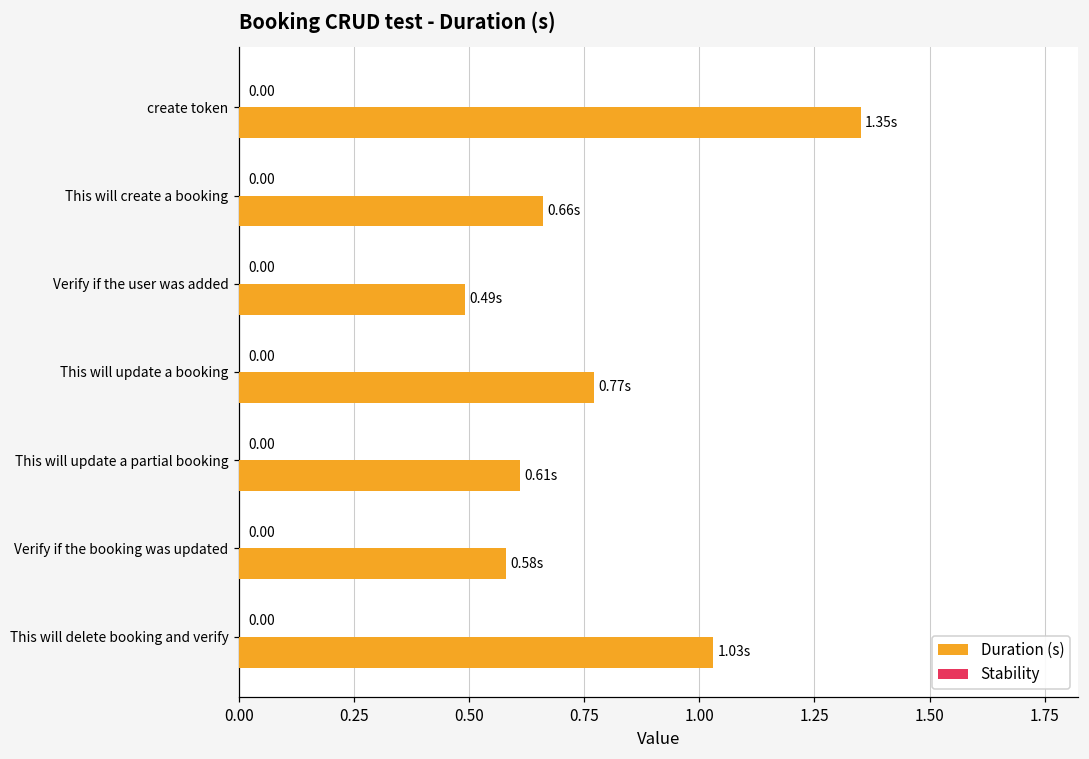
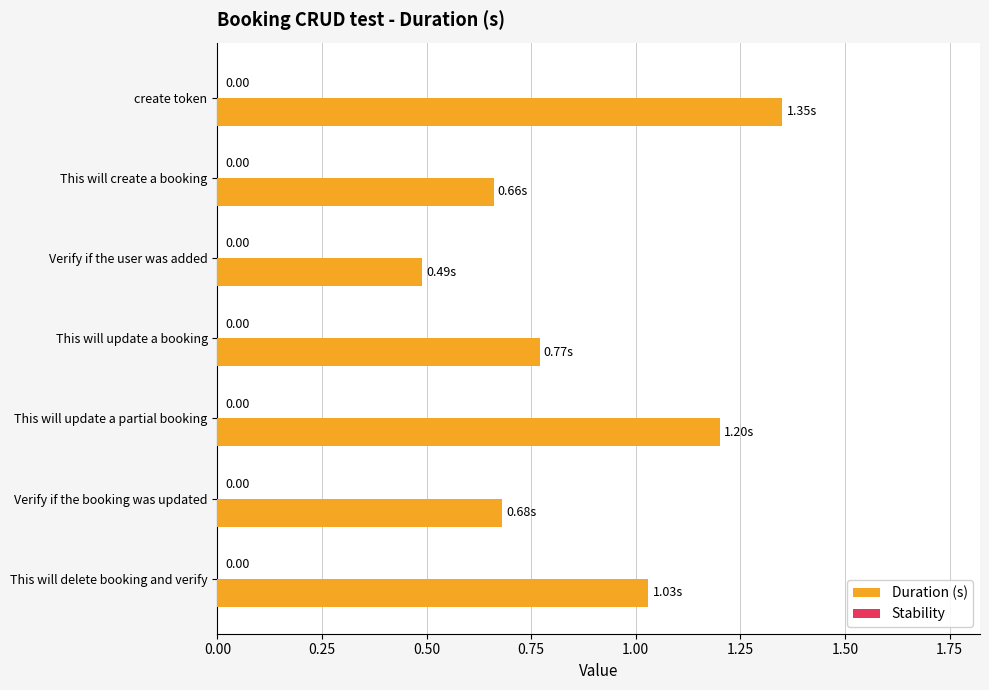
  {
    "Duration (s)": {
      "create token": "1.35s",
      "This will create a booking": "0.66s",
      "Verify if the user was added": "0.49s",
      "This will update a booking": "0.77s",
-     "This will update a partial booking": "0.61s",
-     "Verify if the booking was updated": "0.58s",
+     "This will update a partial booking": "1.20s",
+     "Verify if the booking was updated": "0.68s",
      "This will delete booking and verify": "1.03s"
    },
    "Stability": {
      "create token": "0.00",
      "This will create a booking": "0.00",
      "Verify if the user was added": "0.00",
      "This will update a booking": "0.00",
      "This will update a partial booking": "0.00",
      "Verify if the booking was updated": "0.00",
      "This will delete booking and verify": "0.00"
    }
  }
